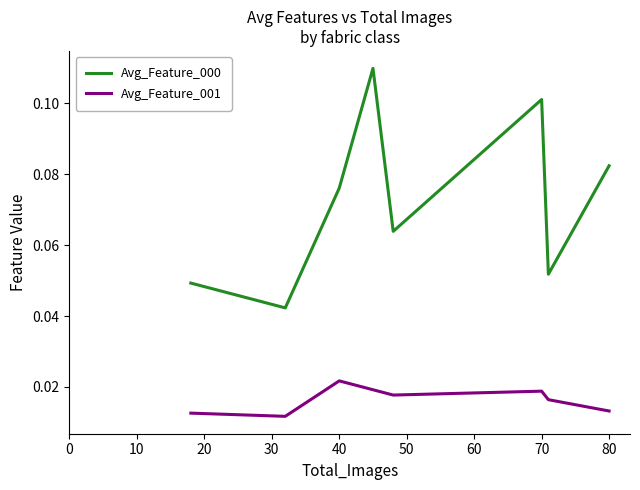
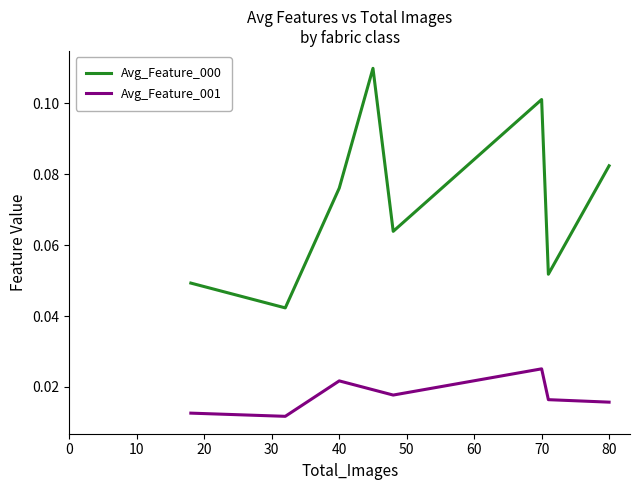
  {
    "Avg_Feature_000": {
      "40": 0.076,
      "70": 0.101,
      "80": 0.082
    },
    "Avg_Feature_001": {
      "40": 0.022,
-     "70": 0.019,
-     "80": 0.013
+     "70": 0.025,
+     "80": 0.016
    }
  }
